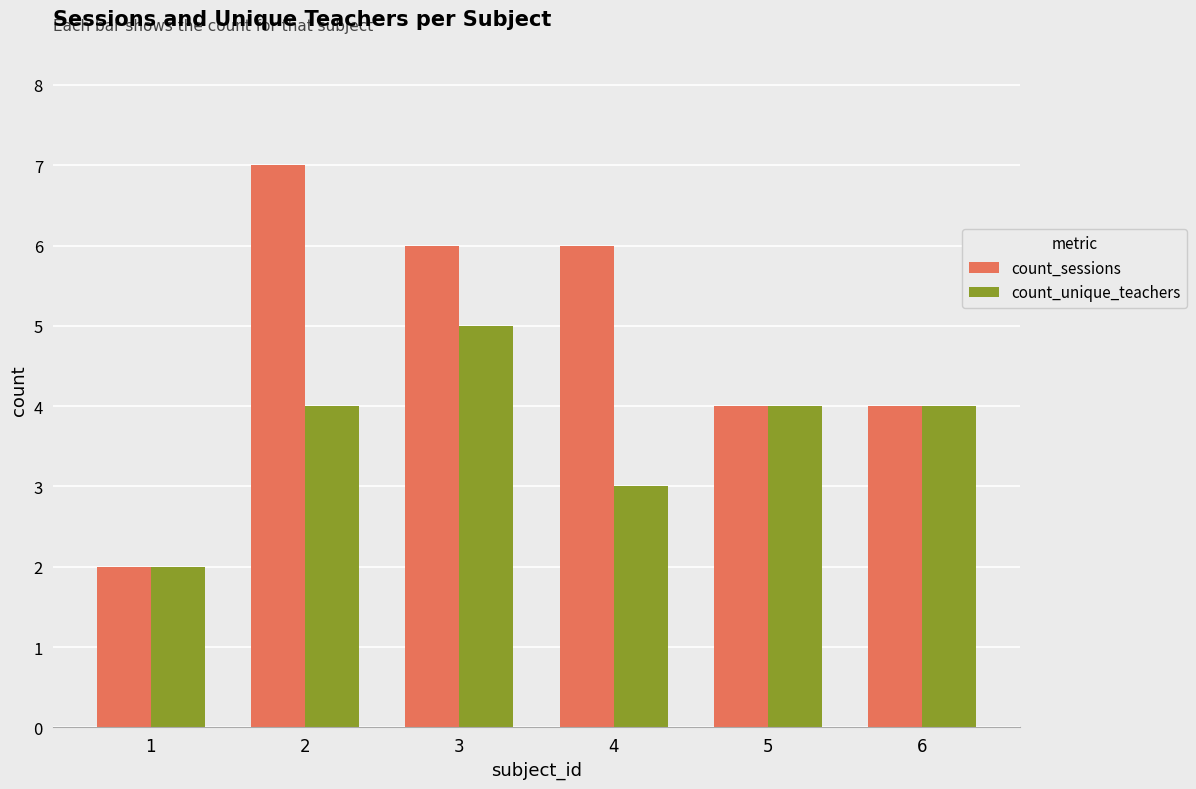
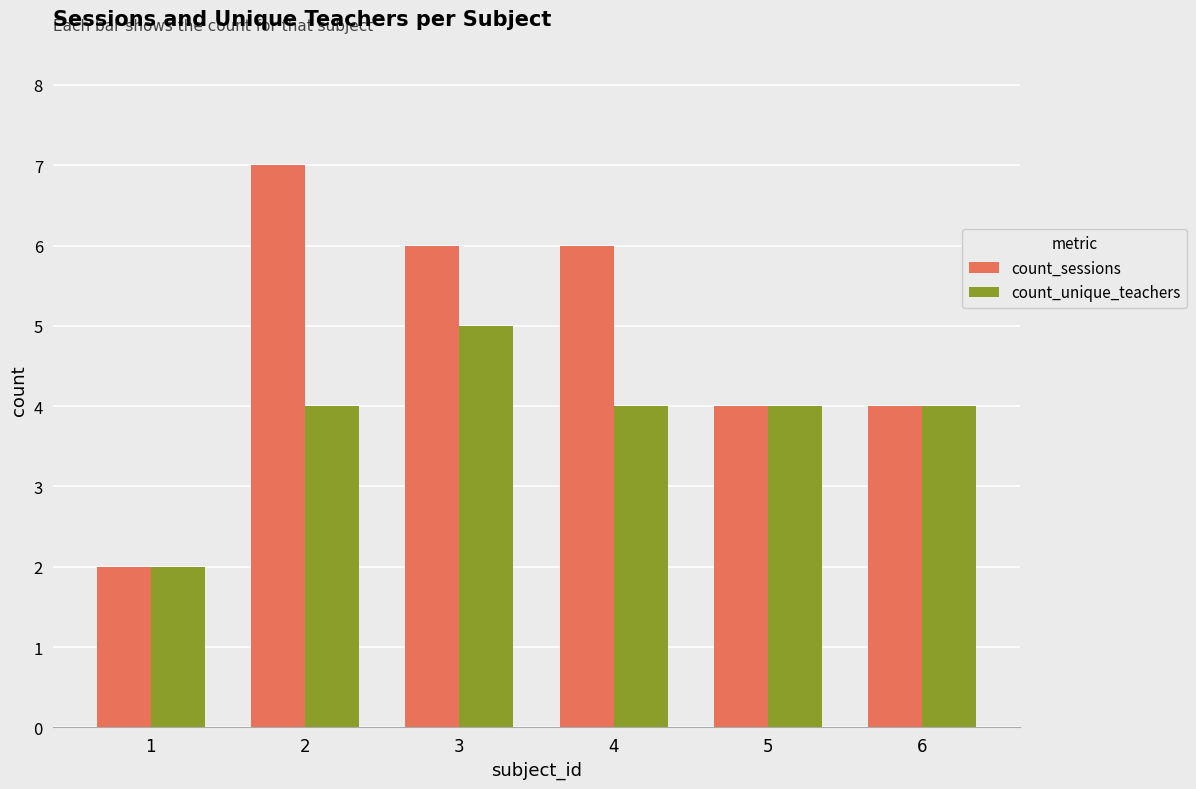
  {
    "count_sessions": {
      "1": 2,
      "2": 7,
      "3": 6,
      "4": 6,
      "5": 4,
      "6": 4
    },
    "count_unique_teachers": {
      "1": 2,
      "2": 4,
      "3": 5,
-     "4": 3,
+     "4": 4,
      "5": 4,
      "6": 4
    }
  }
